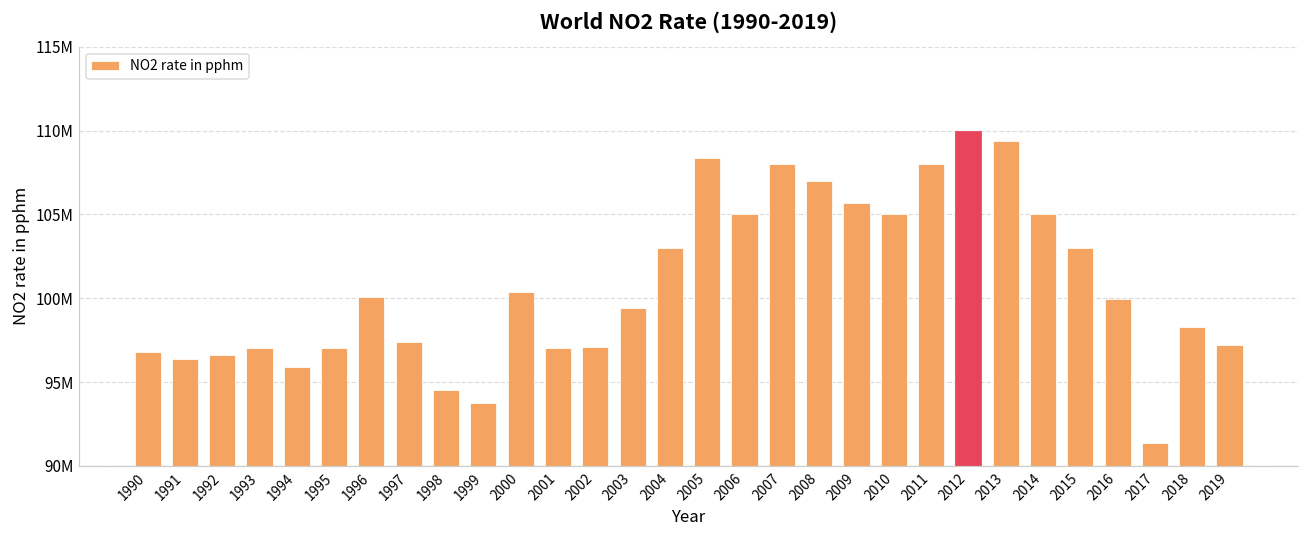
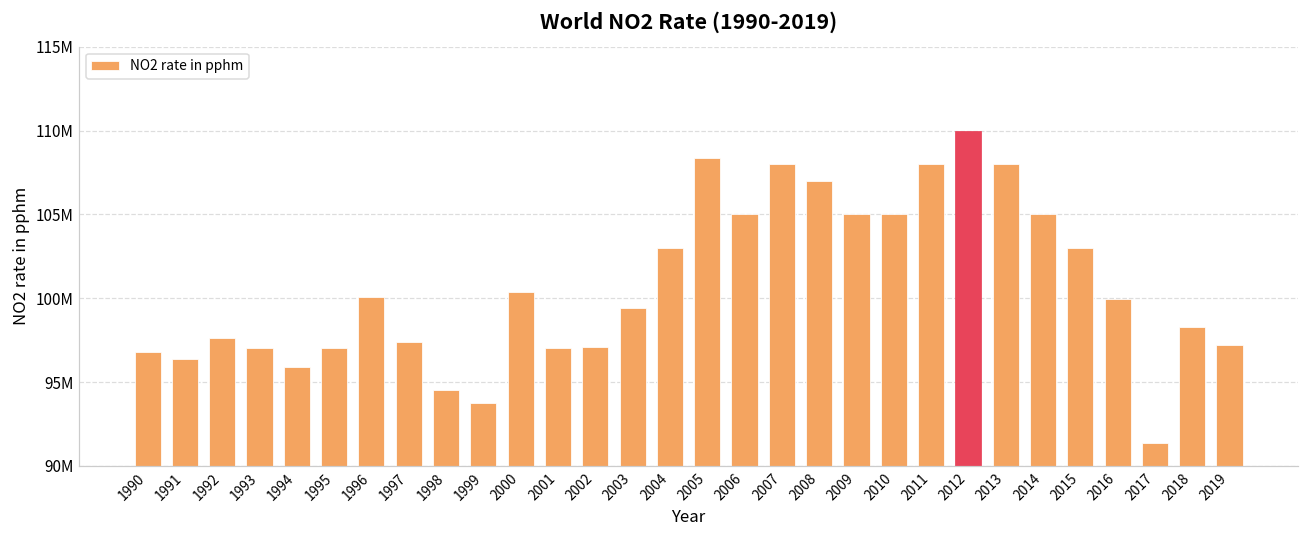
  {
    "1990": 96800000,
    "1991": 96400000,
-   "1992": 96600000,
+   "1992": 97600000,
    "1993": 97000000,
    "1994": 95900000,
    "1995": 97000000,
    "1996": 100100000,
    "1997": 97400000,
    "1998": 94500000,
    "1999": 93700000,
    "2000": 100400000,
    "2001": 97000000,
    "2002": 97100000,
    "2003": 99400000,
    "2004": 103000000,
    "2005": 108400000,
    "2006": 105000000,
    "2007": 108000000,
    "2008": 107000000,
-   "2009": 105700000,
+   "2009": 105000000,
    "2010": 105000000,
    "2011": 108000000,
    "2012": 110000000,
-   "2013": 109400000,
+   "2013": 108000000,
    "2014": 105000000,
    "2015": 103000000,
    "2016": 99900000,
    "2017": 91400000,
    "2018": 98300000,
    "2019": 97200000
  }
